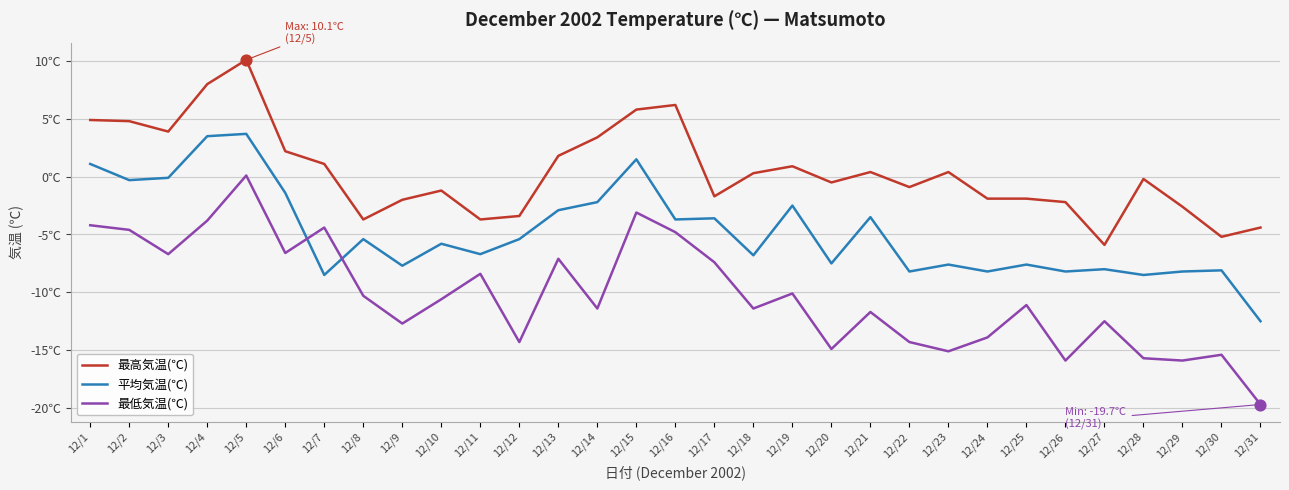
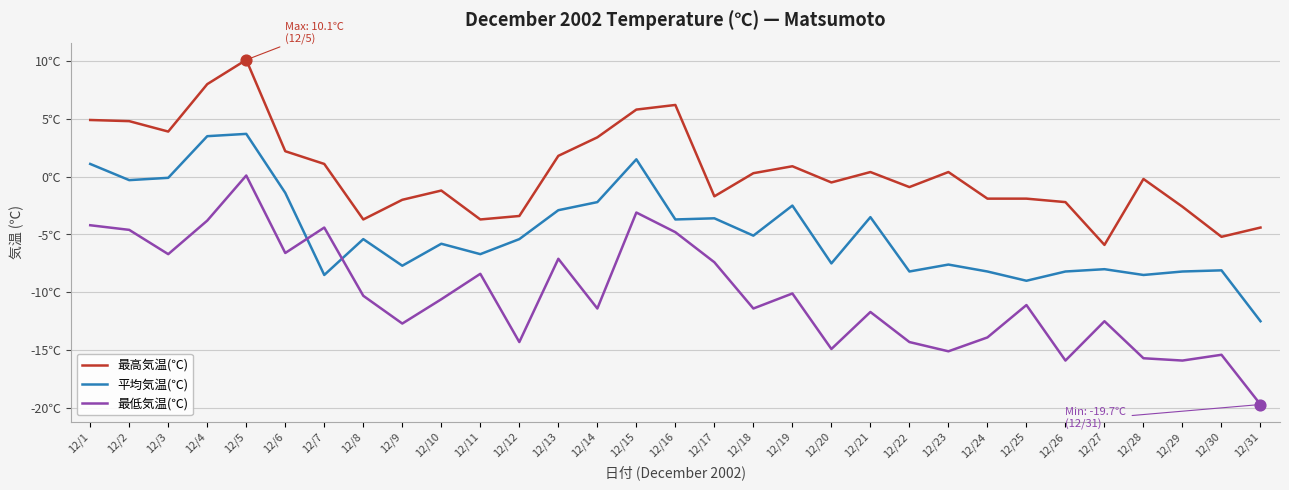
  {
    "平均気温(℃)": {
      "12/1": "1.1℃",
      "12/2": "-0.3℃",
      "12/3": "-0.1℃",
      "12/4": "3.5℃",
      "12/5": "3.7℃",
      "12/6": "-1.4℃",
      "12/7": "-8.5℃",
      "12/8": "-5.4℃",
      "12/9": "-7.7℃",
      "12/10": "-5.8℃",
      "12/11": "-6.7℃",
      "12/12": "-5.4℃",
      "12/13": "-2.9℃",
      "12/14": "-2.2℃",
      "12/15": "1.5℃",
      "12/16": "-3.7℃",
      "12/17": "-3.6℃",
-     "12/18": "-6.8℃",
+     "12/18": "-5.1℃",
      "12/19": "-2.5℃",
      "12/20": "-7.5℃",
      "12/21": "-3.5℃",
      "12/22": "-8.2℃",
      "12/23": "-7.6℃",
      "12/24": "-8.2℃",
-     "12/25": "-7.6℃",
+     "12/25": "-9.0℃",
      "12/26": "-8.2℃",
      "12/27": "-8.0℃",
      "12/28": "-8.5℃",
      "12/29": "-8.2℃",
      "12/30": "-8.1℃",
      "12/31": "-12.5℃"
    }
  }
